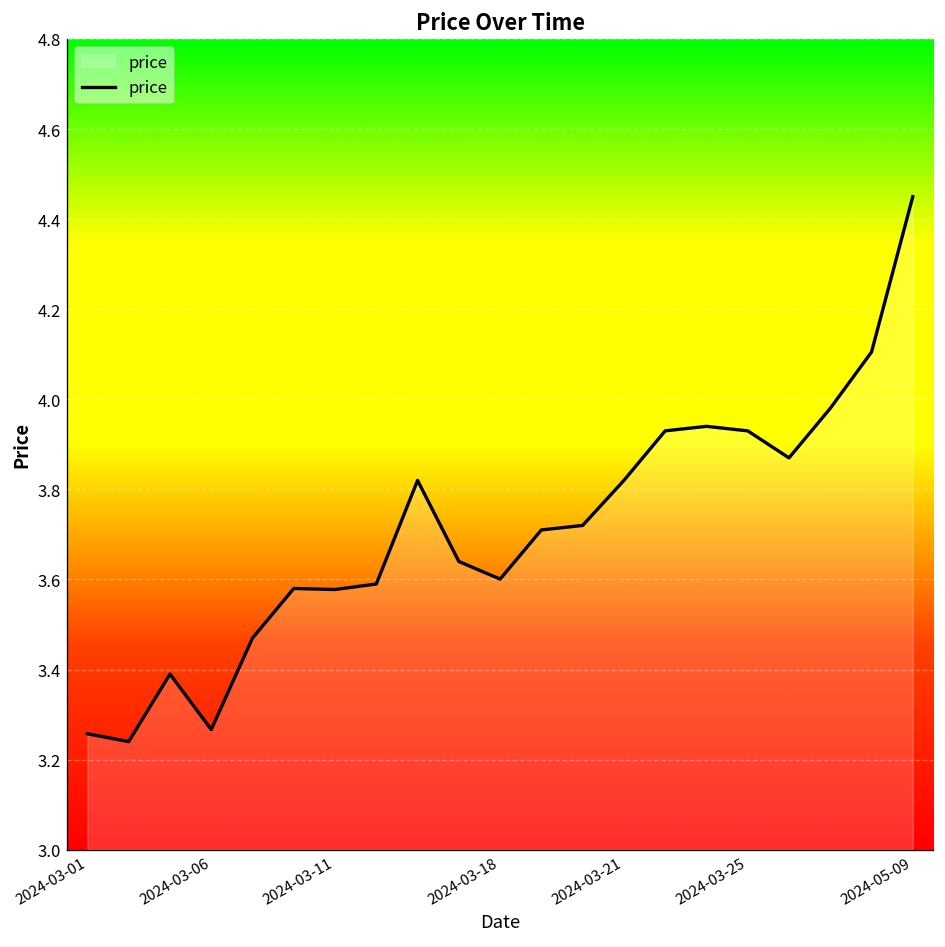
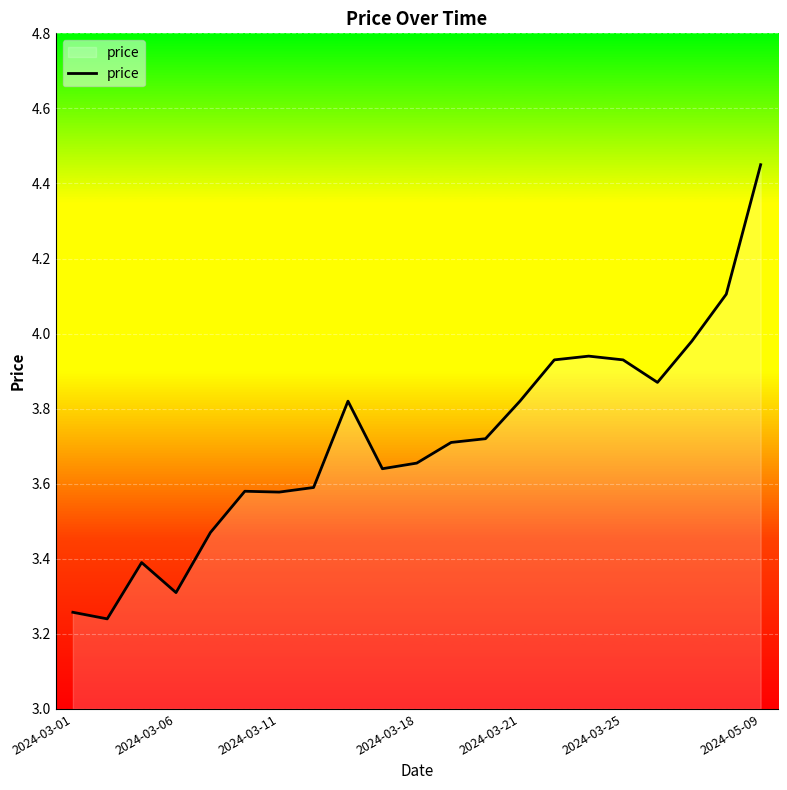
  {
    "2024-03-01": 3.26,
-   "2024-03-06": 3.27,
+   "2024-03-06": 3.31,
    "2024-03-11": 3.58,
-   "2024-03-18": 3.60,
+   "2024-03-18": 3.65,
    "2024-03-21": 3.82,
    "2024-05-09": 4.45
  }
